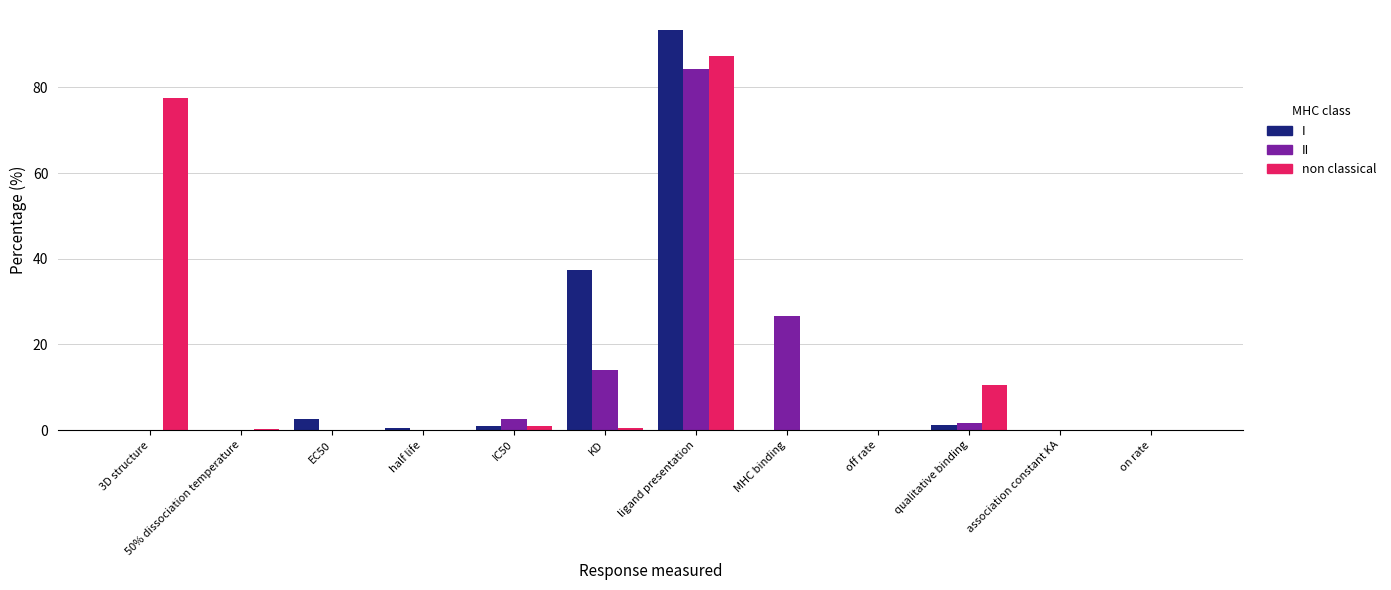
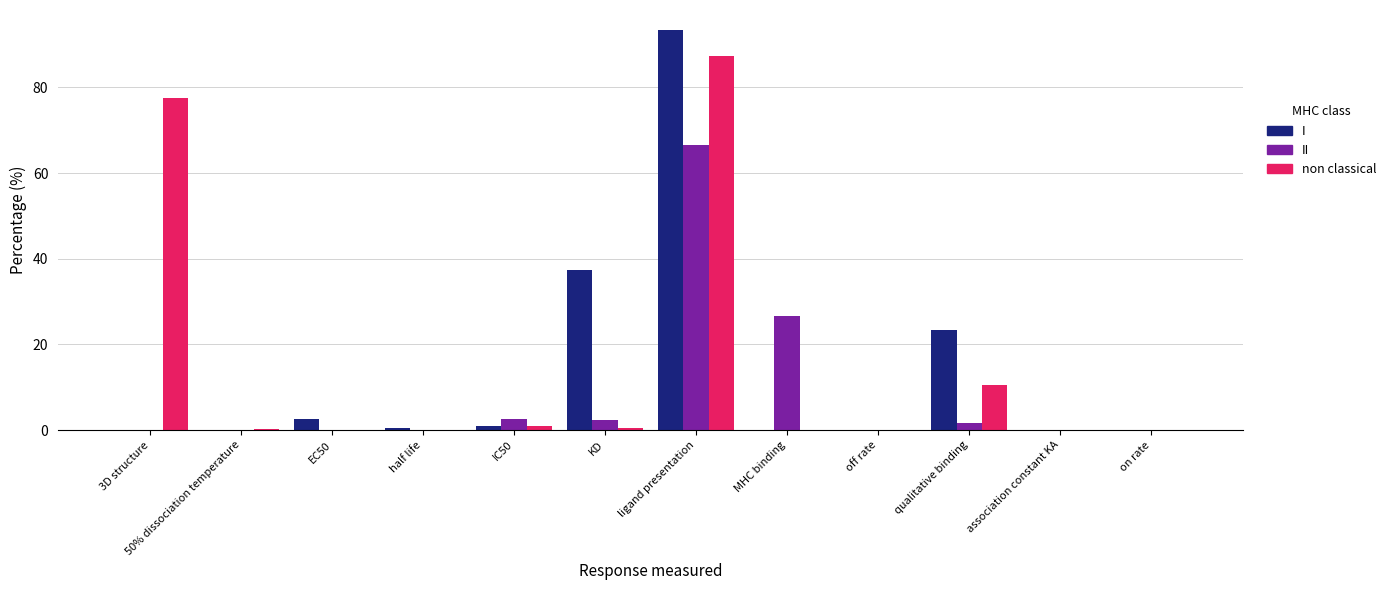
  {
    "I": {
      "EC50": 3,
      "IC50": 1,
      "KD": 37,
      "ligand presentation": 93,
-     "qualitative binding": 1,
+     "qualitative binding": 23,
      "on rate": 0
    },
    "II": {
      "IC50": 3,
-     "KD": 14,
-     "ligand presentation": 84,
+     "KD": 2,
+     "ligand presentation": 67,
      "MHC binding": 27,
      "qualitative binding": 2,
      "association constant KA": 0
    },
    "non classical": {
      "3D structure": 77,
      "half life": 0,
      "IC50": 1,
      "ligand presentation": 87,
      "MHC binding": 0,
      "off rate": 0,
      "qualitative binding": 11,
      "association constant KA": 0,
      "on rate": 0
    }
  }
